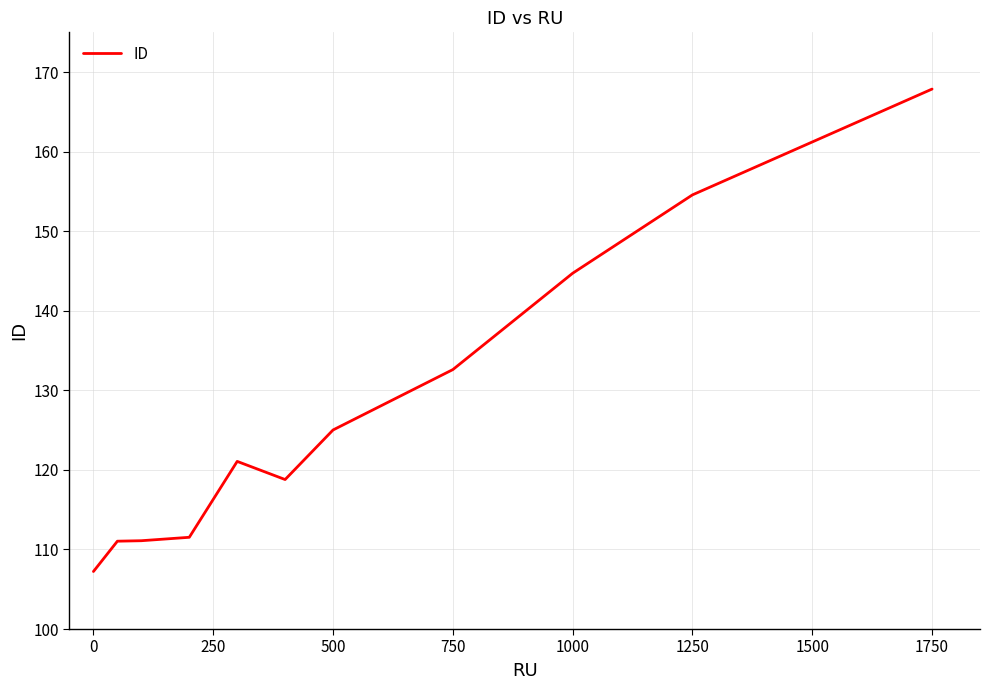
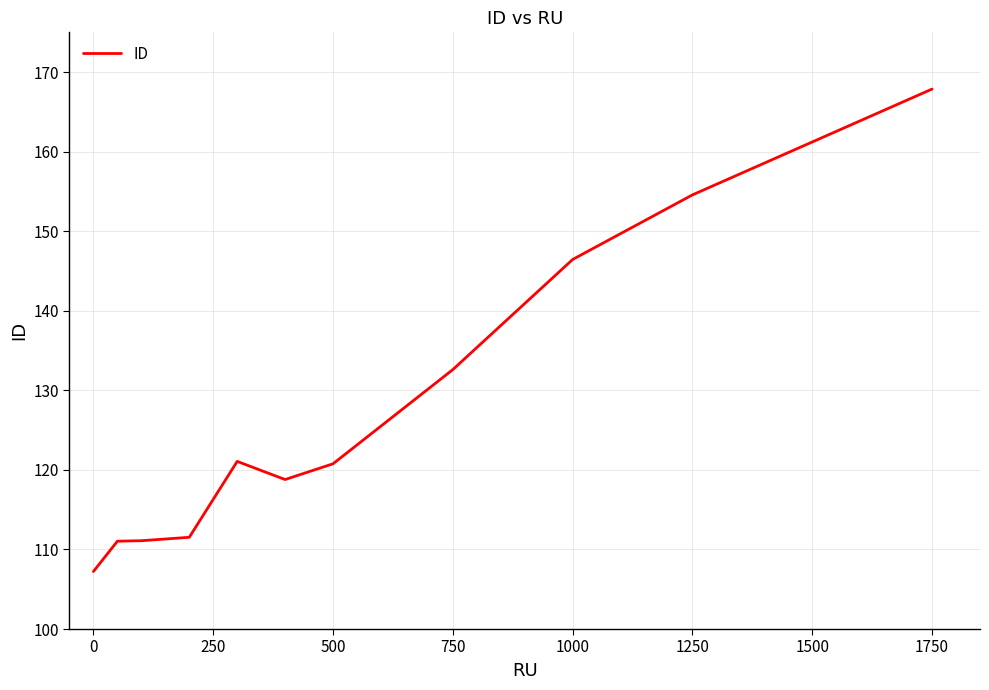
  {
    "0": 107,
-   "500": 125,
+   "500": 121,
    "750": 133,
-   "1000": 145,
+   "1000": 146,
    "1250": 155,
    "1750": 168
  }
